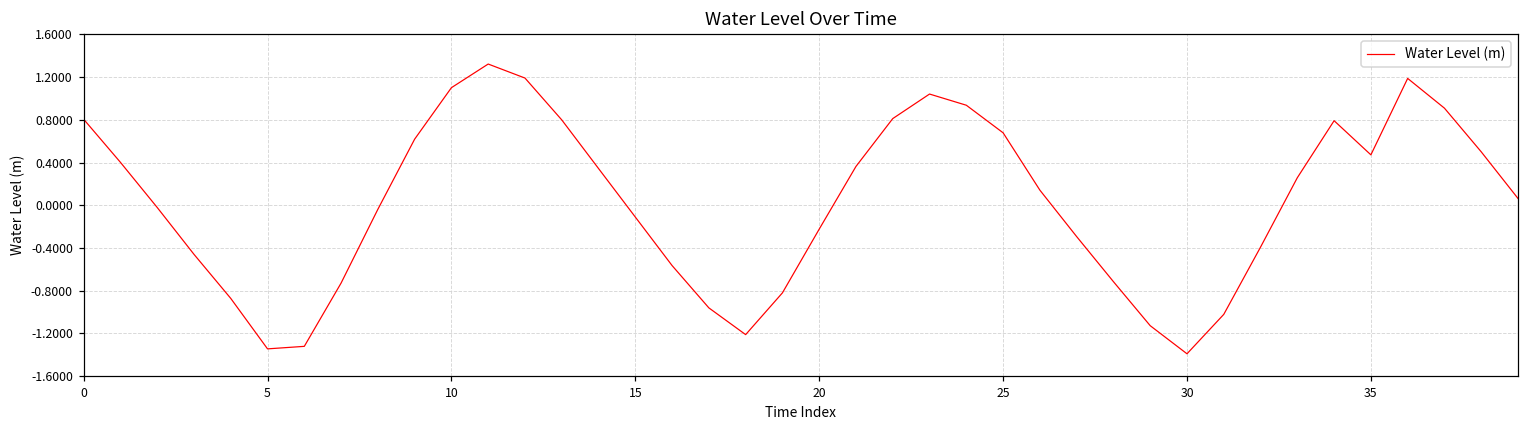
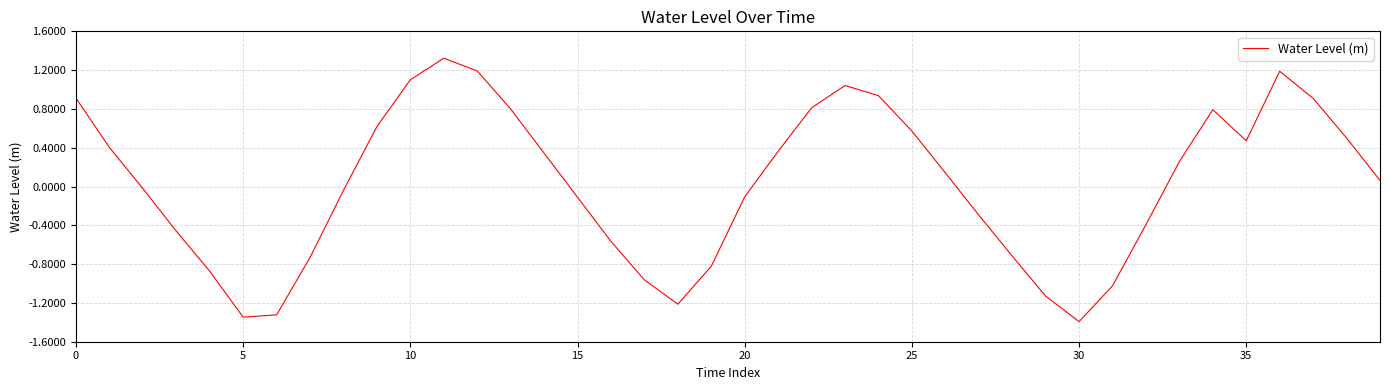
  {
-   "0": 0.8,
+   "0": 0.9,
    "5": -1.3,
    "10": 1.1,
    "15": -0.1,
-   "20": -0.2,
-   "25": 0.7,
+   "20": -0.1,
+   "25": 0.6,
    "30": -1.4,
    "35": 0.5
  }
